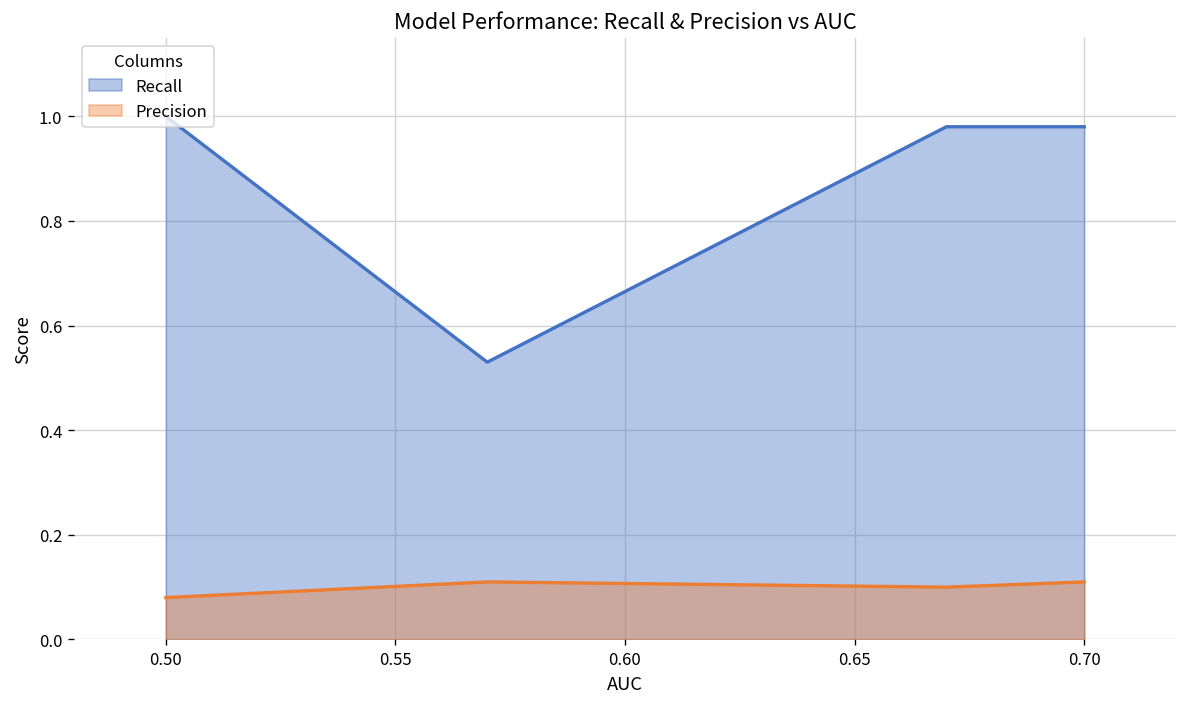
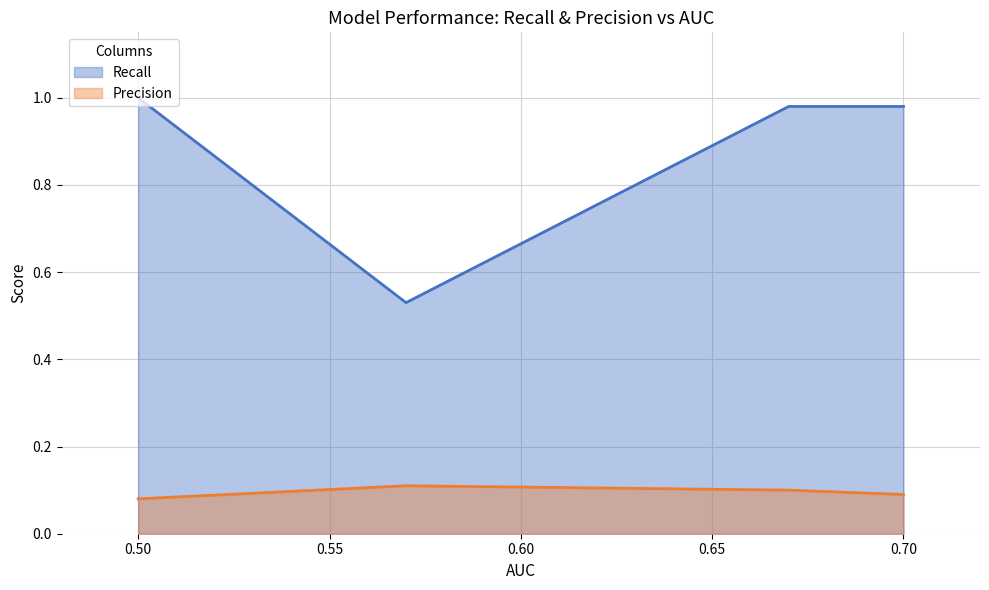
  {
    "Recall": {
      "0.70": 0.98
    },
    "Precision": {
      "0.50": 0.08,
-     "0.70": 0.11
+     "0.70": 0.09
    }
  }
